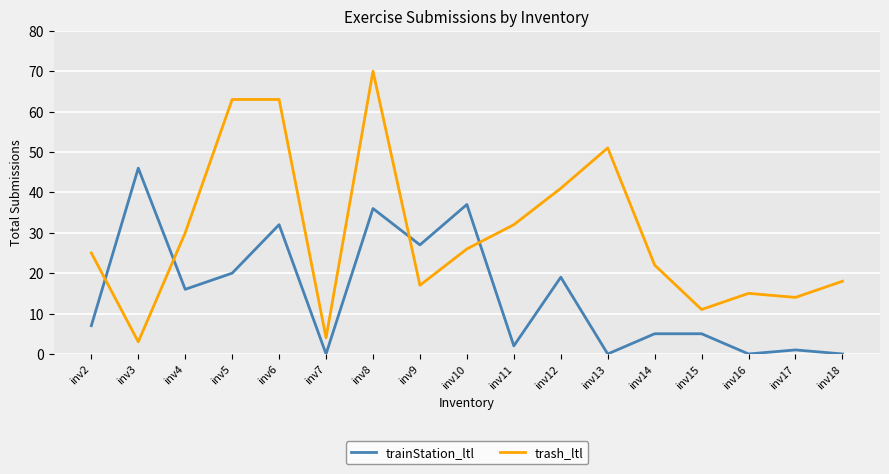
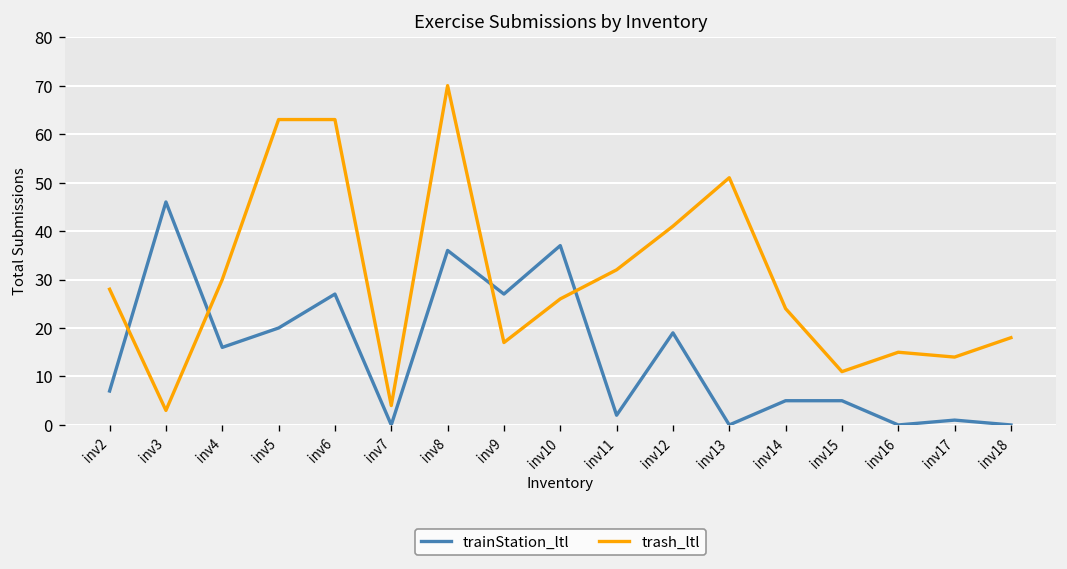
  {
    "trainStation_ltl": {
      "inv2": 7,
      "inv3": 46,
      "inv4": 16,
      "inv5": 20,
-     "inv6": 32,
+     "inv6": 27,
      "inv7": 0,
      "inv8": 36,
      "inv9": 27,
      "inv10": 37,
      "inv11": 2,
      "inv12": 19,
      "inv13": 0,
      "inv14": 5,
      "inv15": 5,
      "inv16": 0,
      "inv17": 1,
      "inv18": 0
    },
    "trash_ltl": {
-     "inv2": 25,
+     "inv2": 28,
      "inv3": 3,
      "inv4": 30,
      "inv5": 63,
      "inv6": 63,
      "inv7": 4,
      "inv8": 70,
      "inv9": 17,
      "inv10": 26,
      "inv11": 32,
      "inv12": 41,
      "inv13": 51,
-     "inv14": 22,
+     "inv14": 24,
      "inv15": 11,
      "inv16": 15,
      "inv17": 14,
      "inv18": 18
    }
  }
